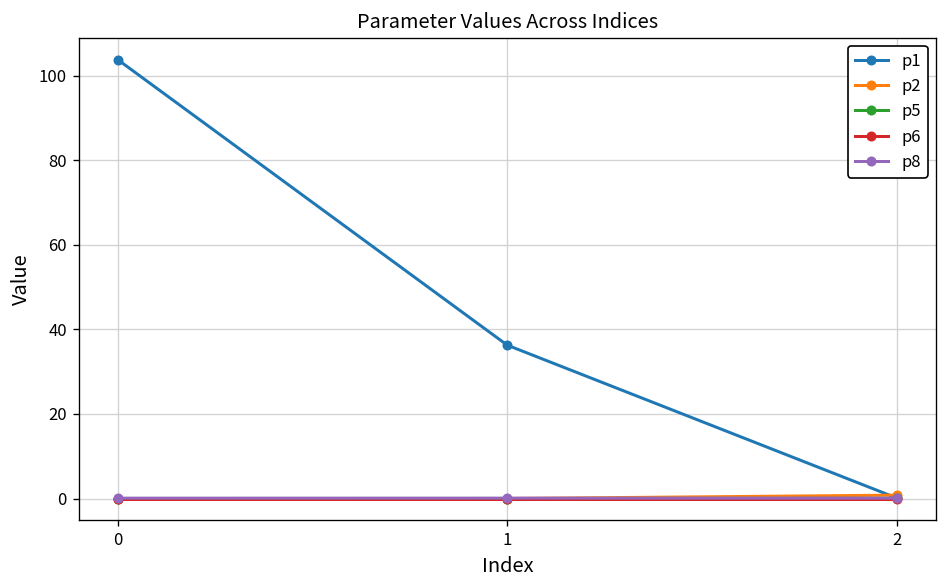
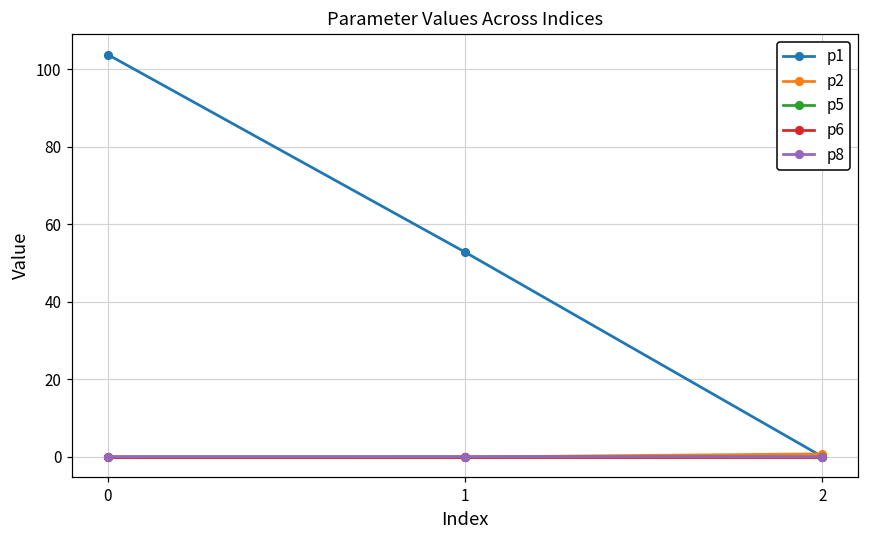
  {
    "p1": {
      "0": 104,
-     "1": 36
+     "1": 53
    }
  }
